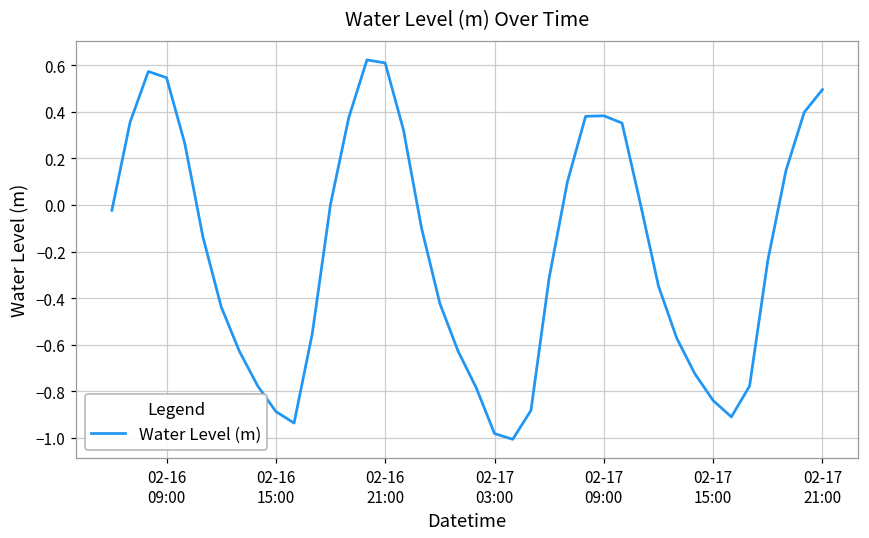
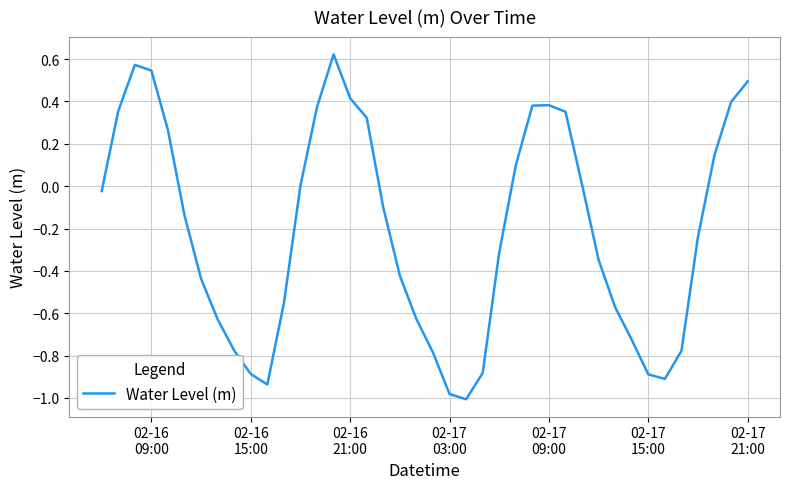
  {
    "02-16 09:00": 0.55,
    "02-16 15:00": -0.89,
-   "02-16 21:00": 0.61,
+   "02-16 21:00": 0.42,
    "02-17 03:00": -0.98,
    "02-17 09:00": 0.38,
-   "02-17 15:00": -0.84,
+   "02-17 15:00": -0.89,
    "02-17 21:00": 0.50
  }
